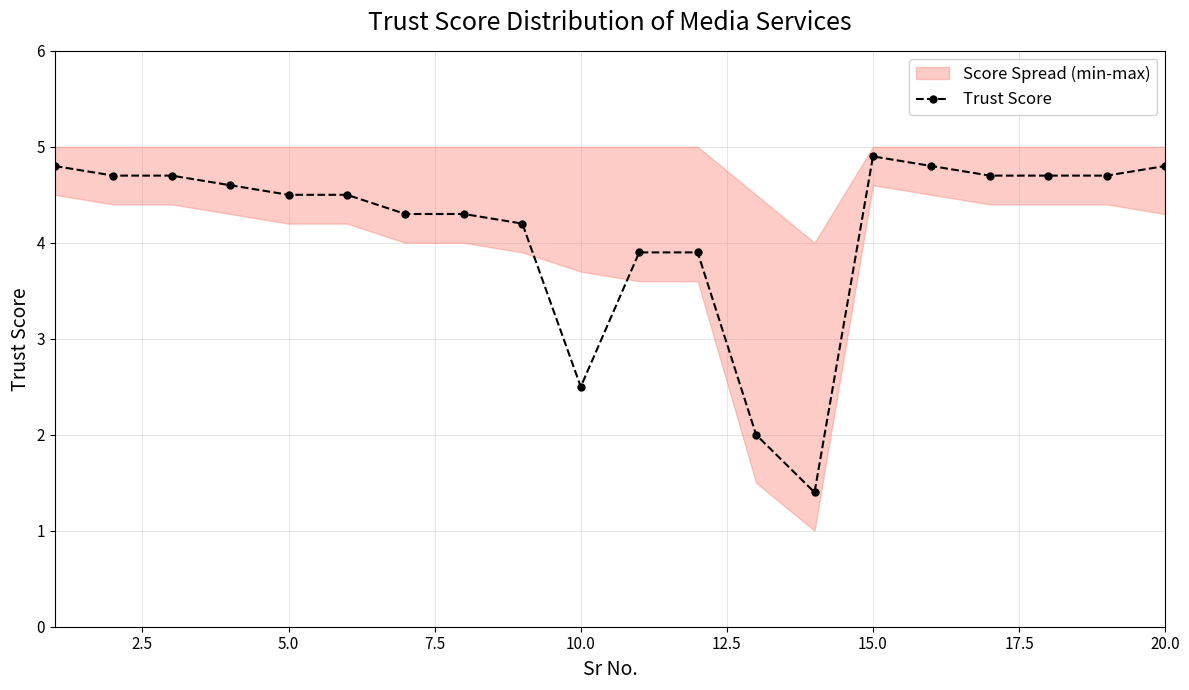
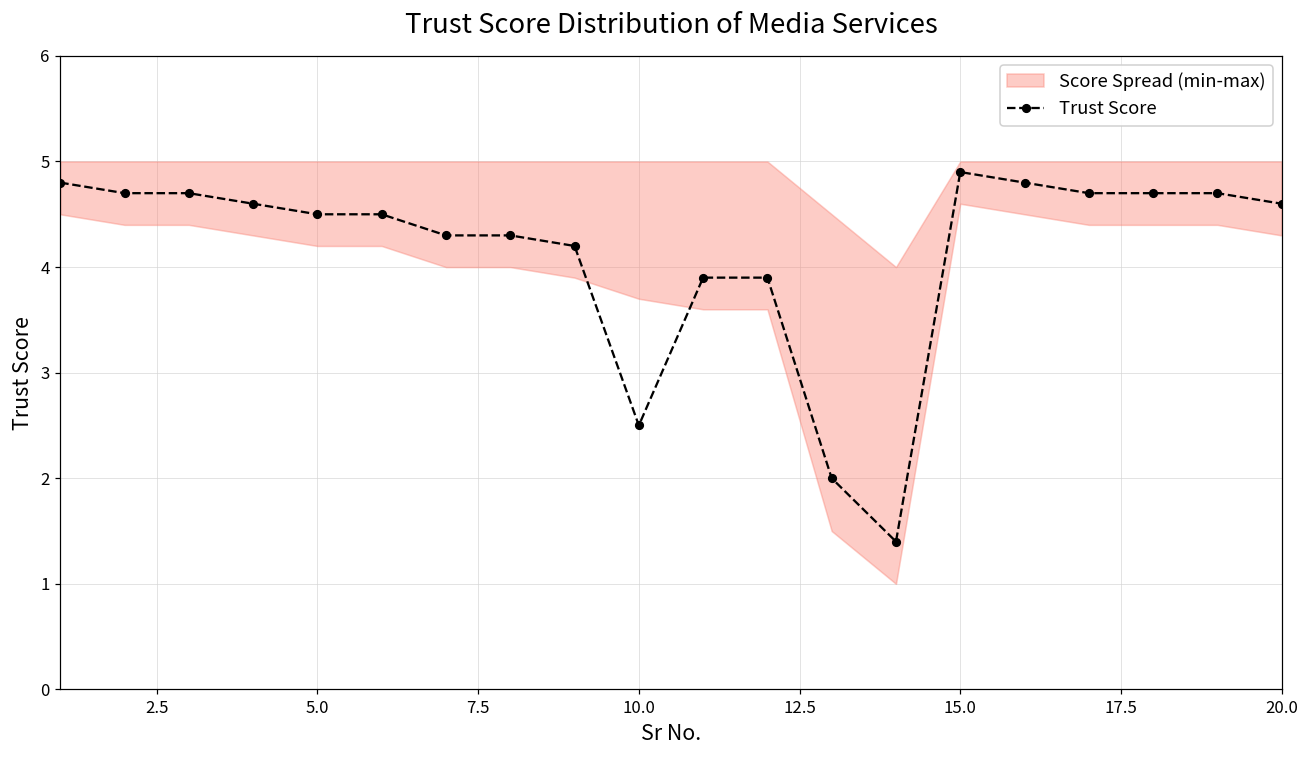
  {
    "Trust Score": {
      "5.0": 4.5,
      "10.0": 2.5,
      "15.0": 4.9,
-     "20.0": 4.8
+     "20.0": 4.6
    }
  }
